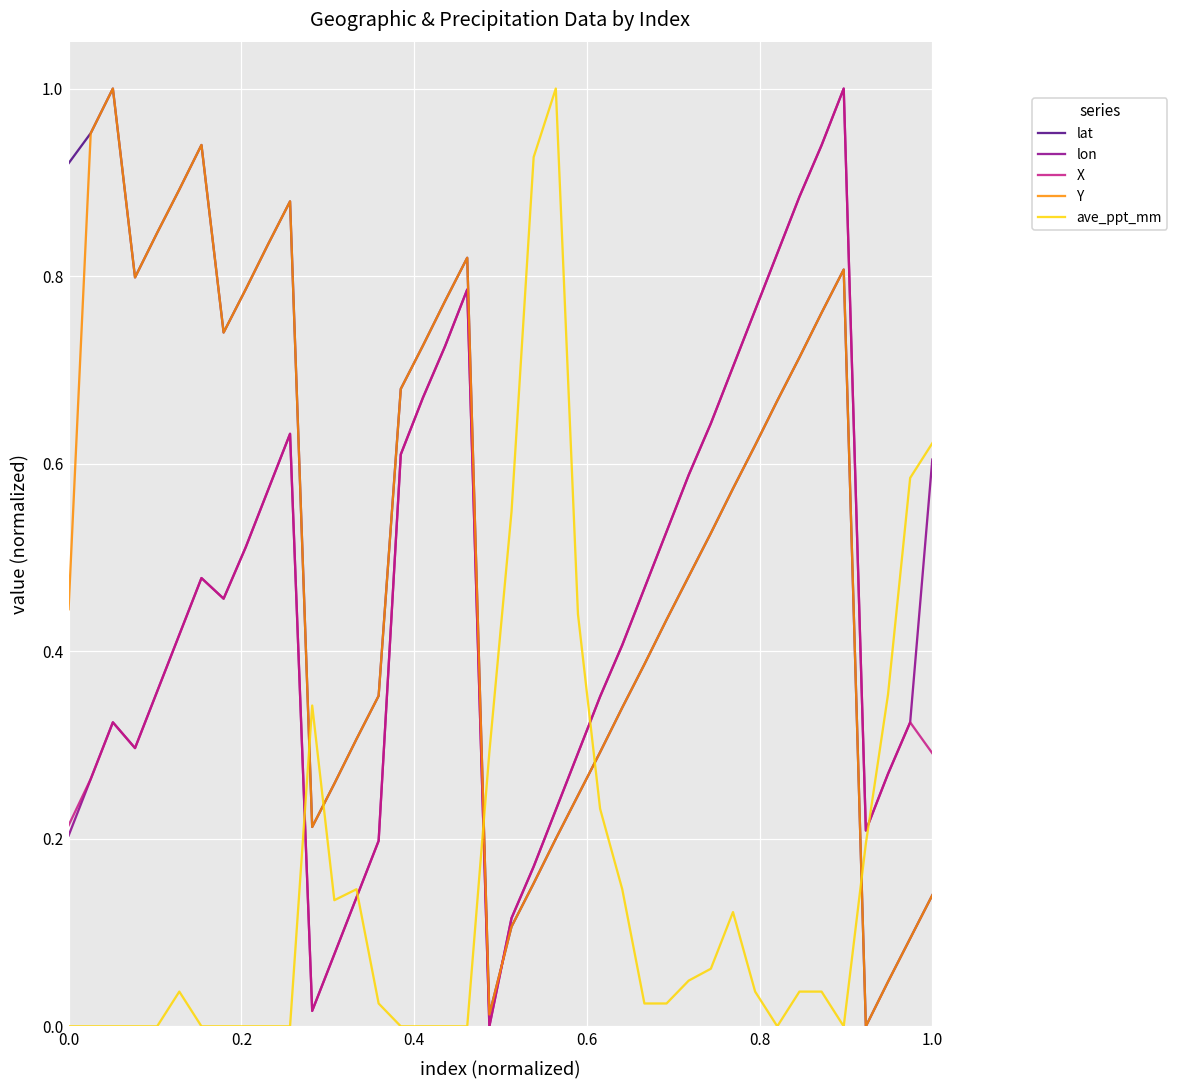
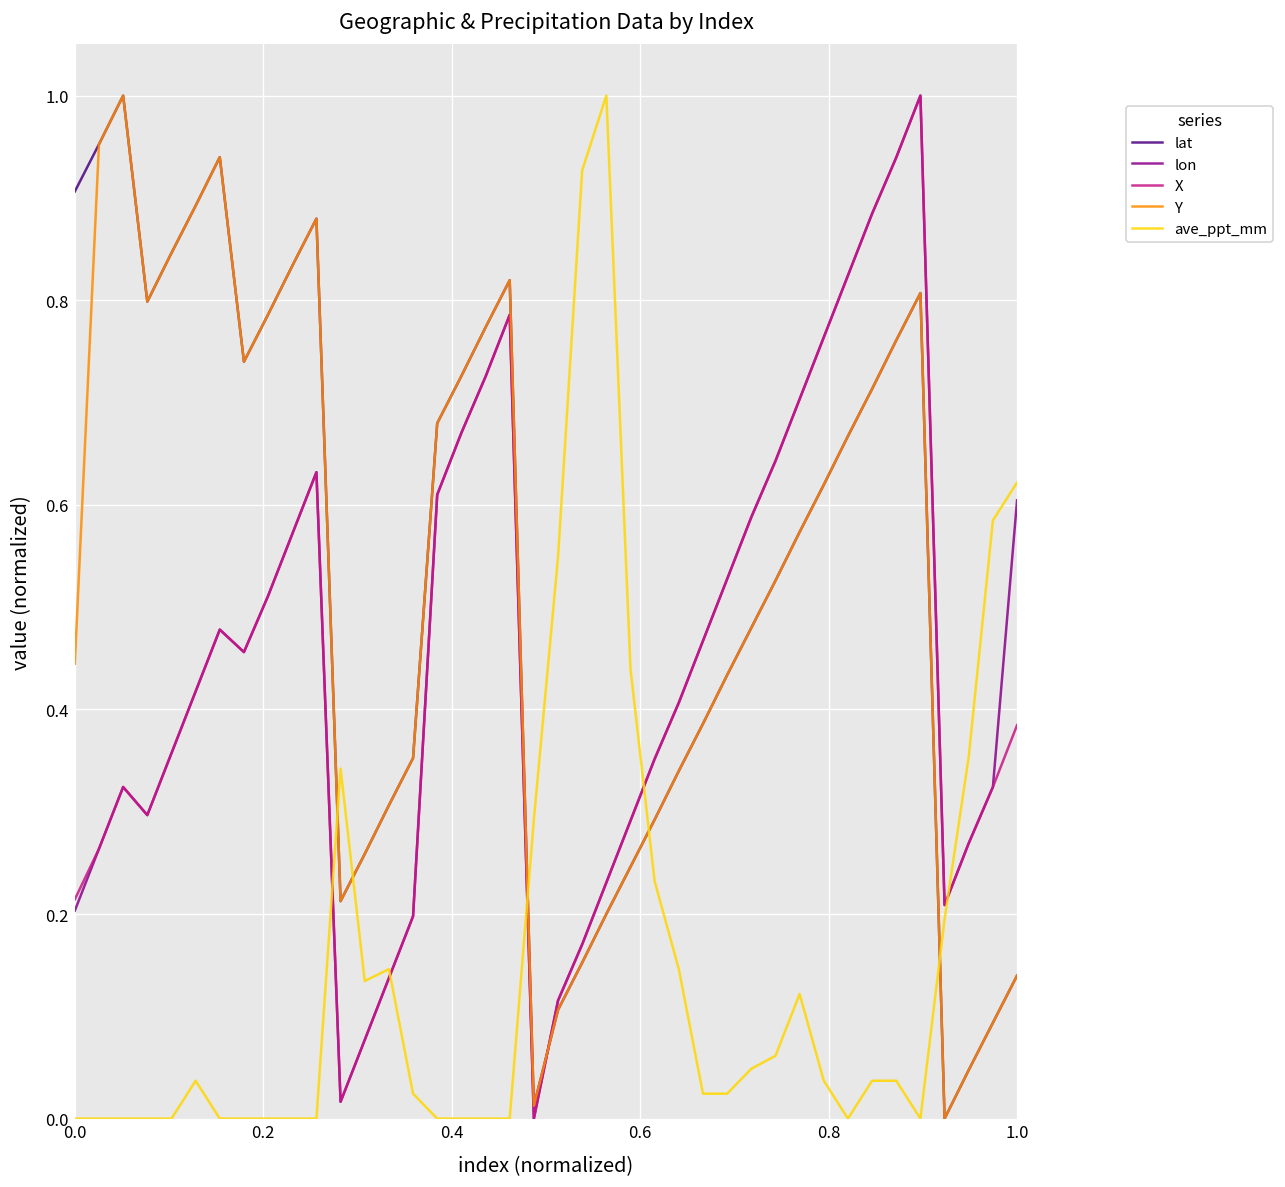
  {
    "lat": {
-     "0.0": 0.92
+     "0.0": 0.91
    },
    "lon": {
      "0.0": 0.20,
      "1.0": 0.60
    },
    "X": {
      "0.0": 0.21,
-     "1.0": 0.29
+     "1.0": 0.38
    },
    "Y": {
      "0.0": 0.44
    },
    "ave_ppt_mm": {
      "0.0": 0.00,
      "1.0": 0.62
    }
  }
